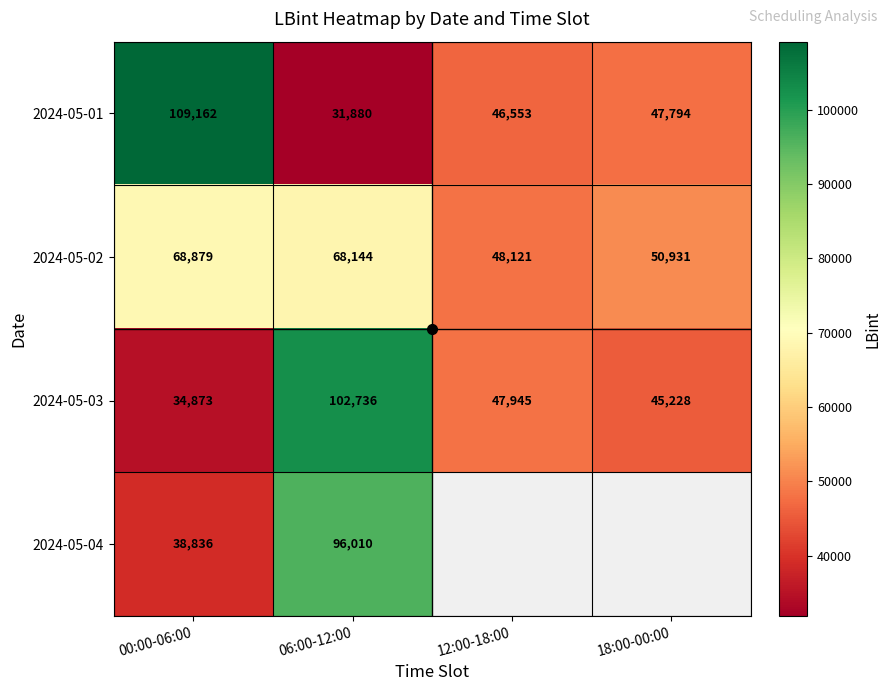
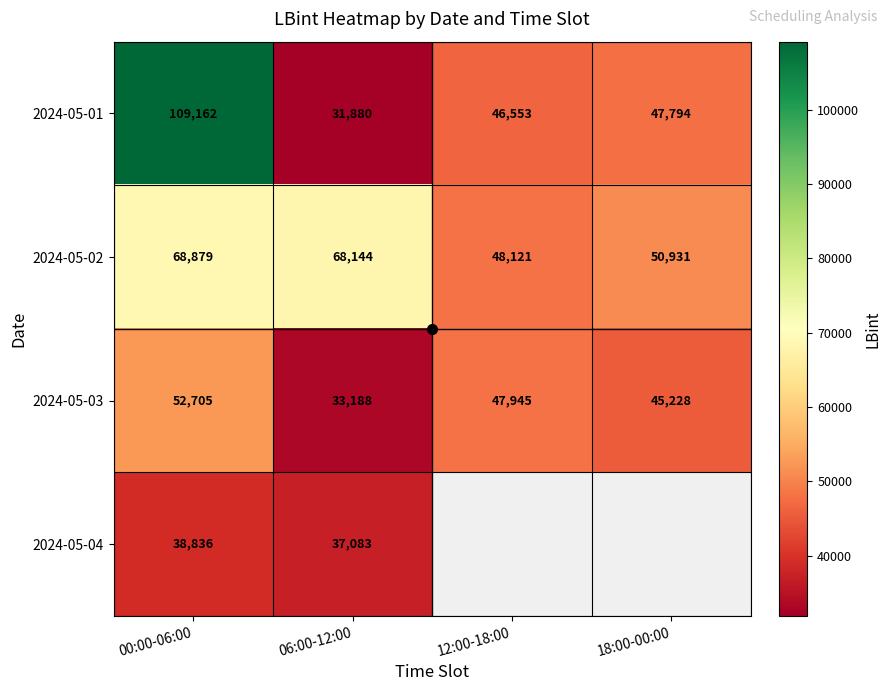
  {
    "2024-05-01": {
      "00:00-06:00": "109,162",
      "06:00-12:00": "31,880",
      "12:00-18:00": "46,553",
      "18:00-00:00": "47,794"
    },
    "2024-05-02": {
      "00:00-06:00": "68,879",
      "06:00-12:00": "68,144",
      "12:00-18:00": "48,121",
      "18:00-00:00": "50,931"
    },
    "2024-05-03": {
-     "00:00-06:00": "34,873",
-     "06:00-12:00": "102,736",
+     "00:00-06:00": "52,705",
+     "06:00-12:00": "33,188",
      "12:00-18:00": "47,945",
      "18:00-00:00": "45,228"
    },
    "2024-05-04": {
      "00:00-06:00": "38,836",
-     "06:00-12:00": "96,010"
+     "06:00-12:00": "37,083"
    }
  }
